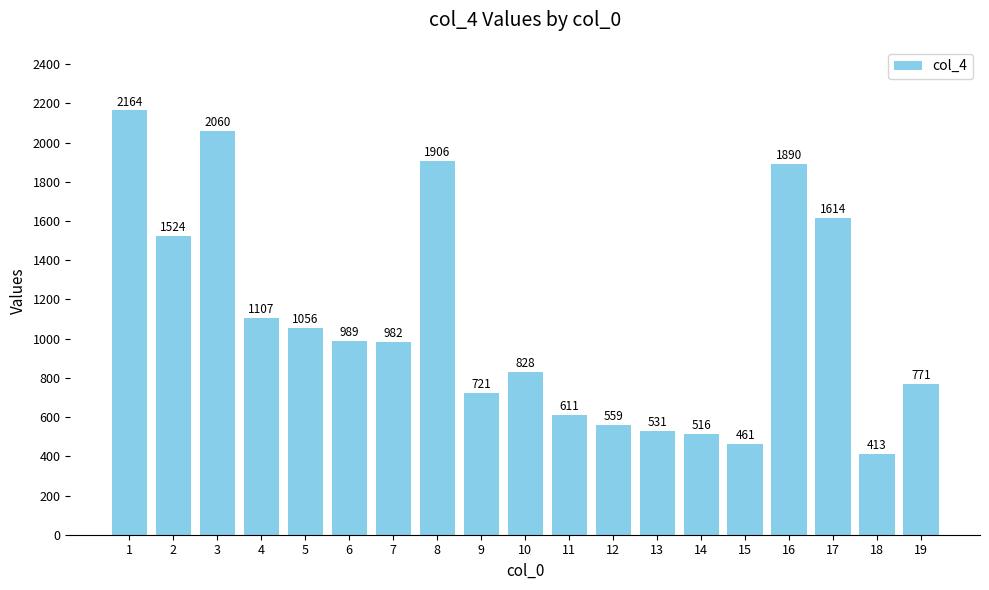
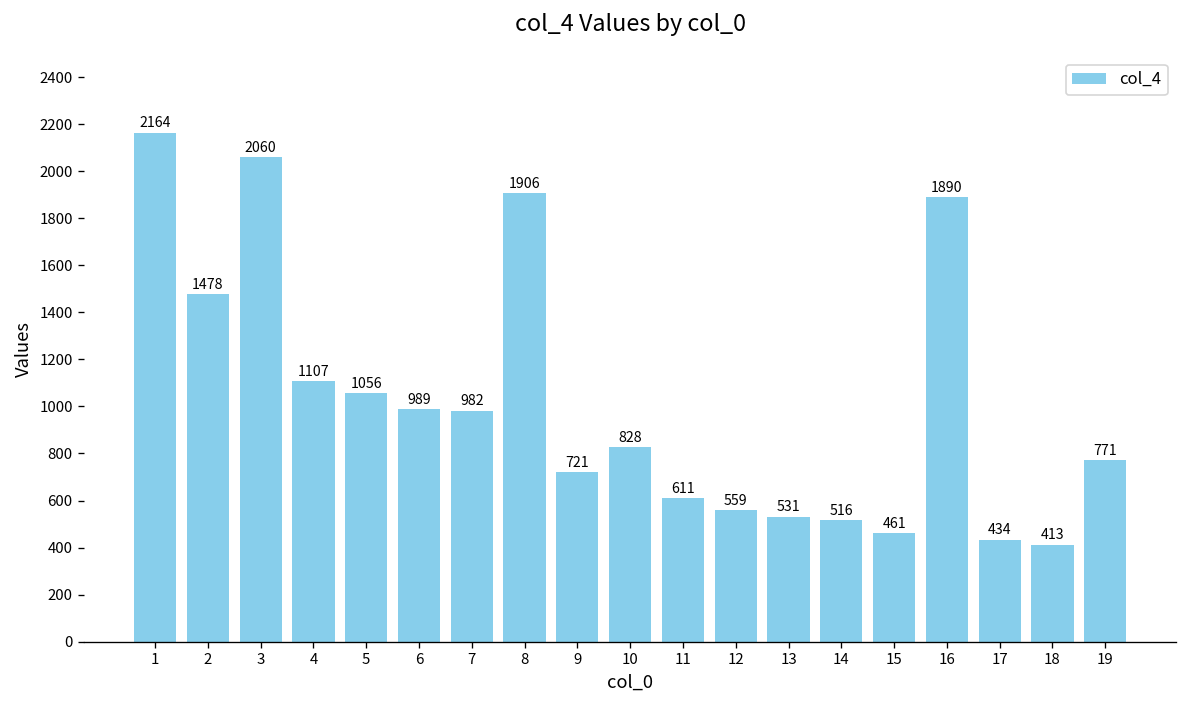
  {
    "1": 2164,
-   "2": 1524,
+   "2": 1478,
    "3": 2060,
    "4": 1107,
    "5": 1056,
    "6": 989,
    "7": 982,
    "8": 1906,
    "9": 721,
    "10": 828,
    "11": 611,
    "12": 559,
    "13": 531,
    "14": 516,
    "15": 461,
    "16": 1890,
-   "17": 1614,
+   "17": 434,
    "18": 413,
    "19": 771
  }
